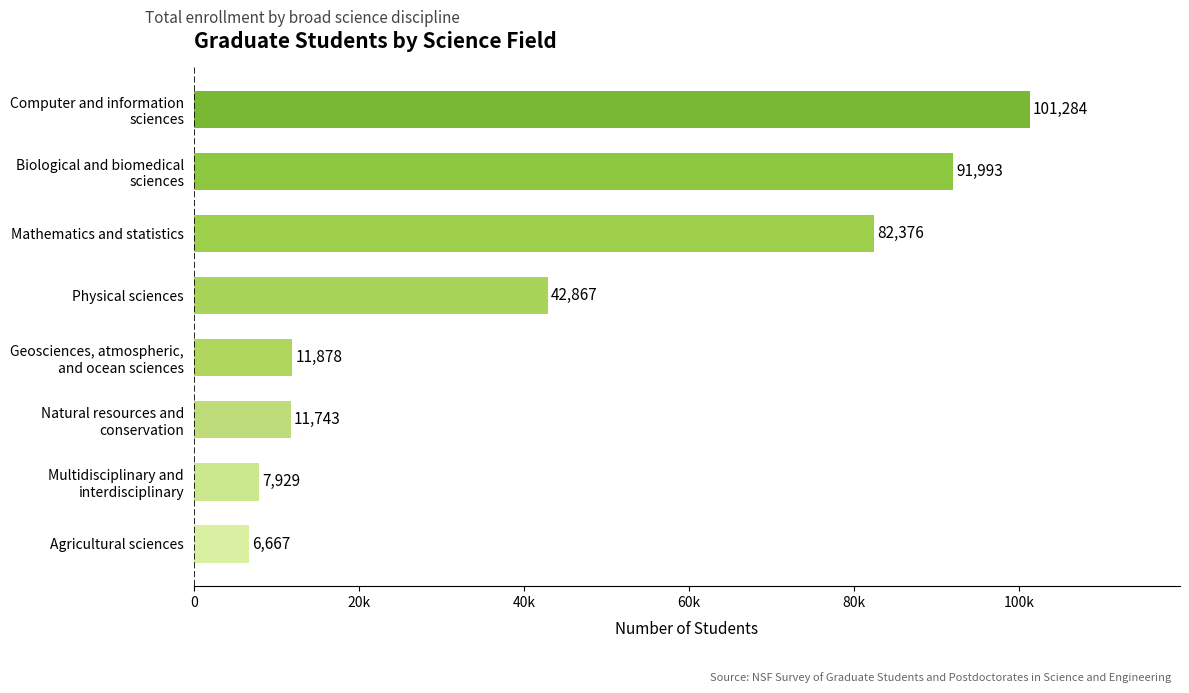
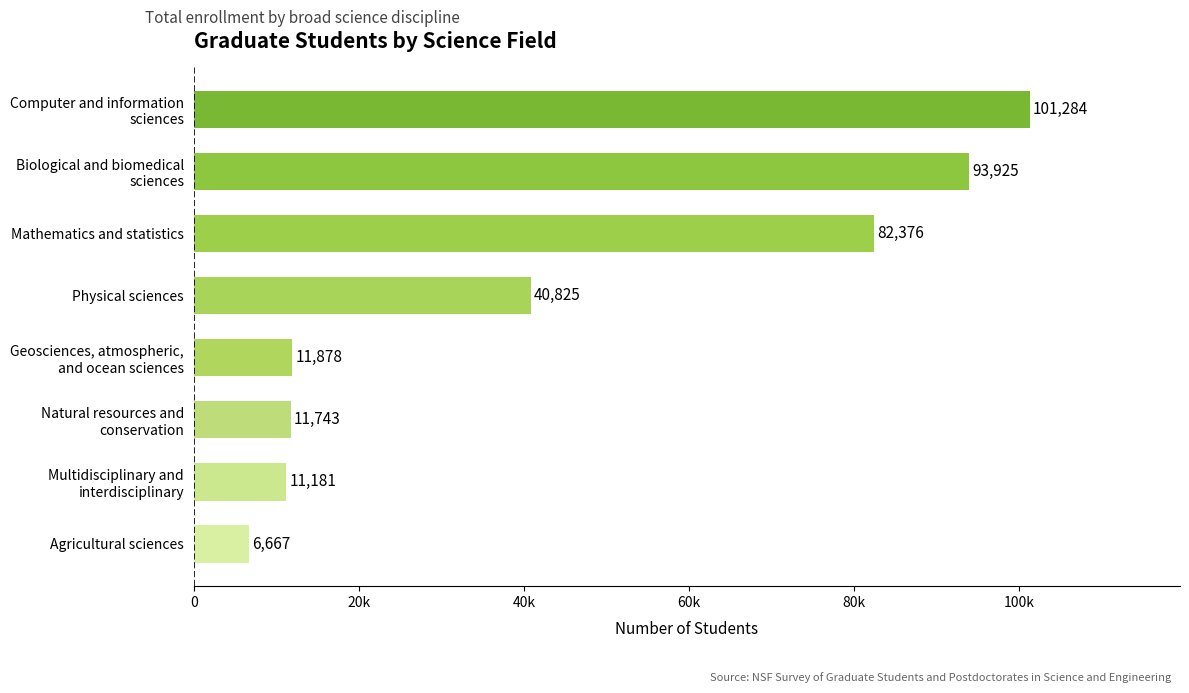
  {
    "Computer and information sciences": "101,284",
-   "Biological and biomedical sciences": "91,993",
+   "Biological and biomedical sciences": "93,925",
    "Mathematics and statistics": "82,376",
-   "Physical sciences": "42,867",
+   "Physical sciences": "40,825",
    "Geosciences, atmospheric, and ocean sciences": "11,878",
    "Natural resources and conservation": "11,743",
-   "Multidisciplinary and interdisciplinary": "7,929",
+   "Multidisciplinary and interdisciplinary": "11,181",
    "Agricultural sciences": "6,667"
  }
